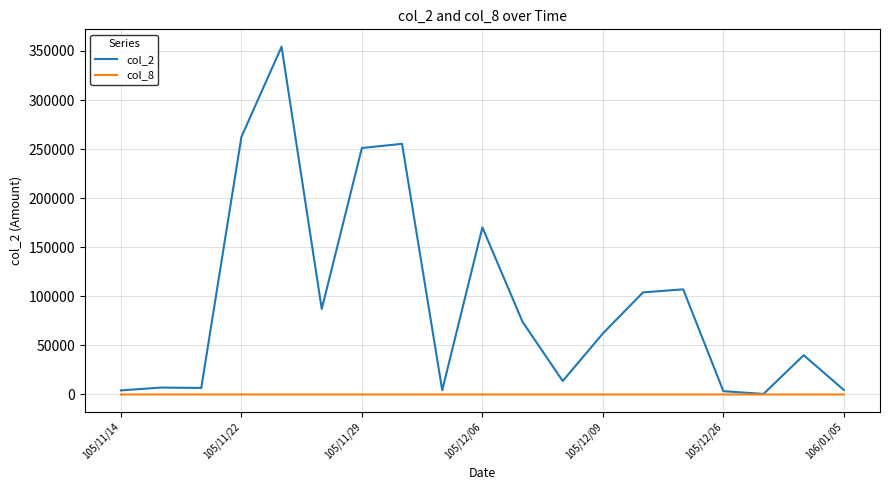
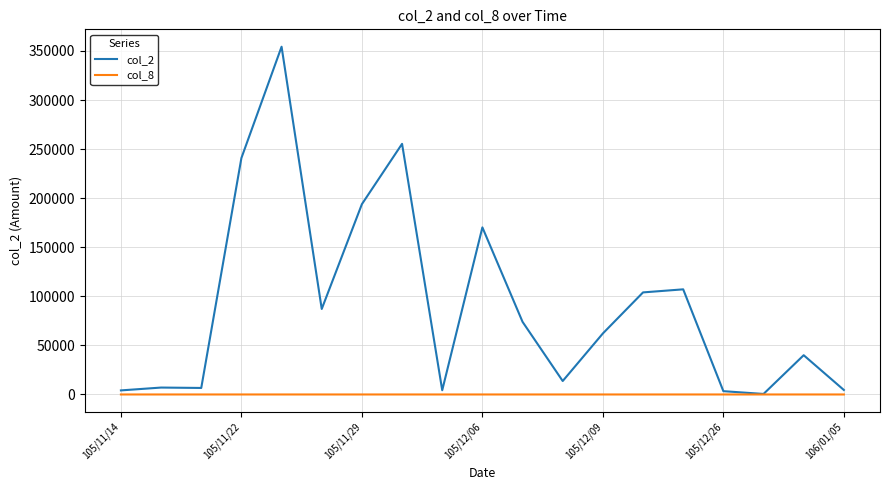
  {
    "col_2": {
      "105/11/14": 0,
-     "105/11/22": 260000,
-     "105/11/29": 250000,
+     "105/11/22": 240000,
+     "105/11/29": 190000,
      "105/12/06": 170000,
      "105/12/09": 60000,
      "105/12/26": 0,
      "106/01/05": 0
    },
    "col_8": {
      "105/11/14": 0,
      "105/11/22": 0,
      "105/11/29": 0,
      "105/12/06": 0,
      "105/12/09": 0,
      "105/12/26": 0,
      "106/01/05": 0
    }
  }
